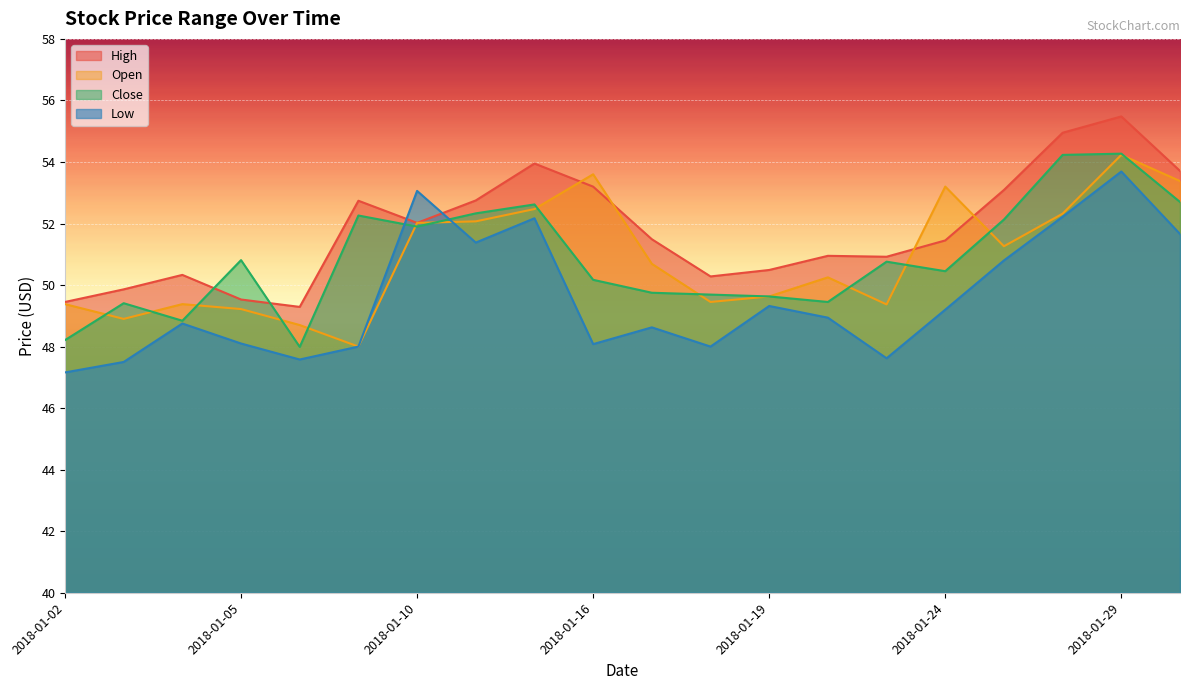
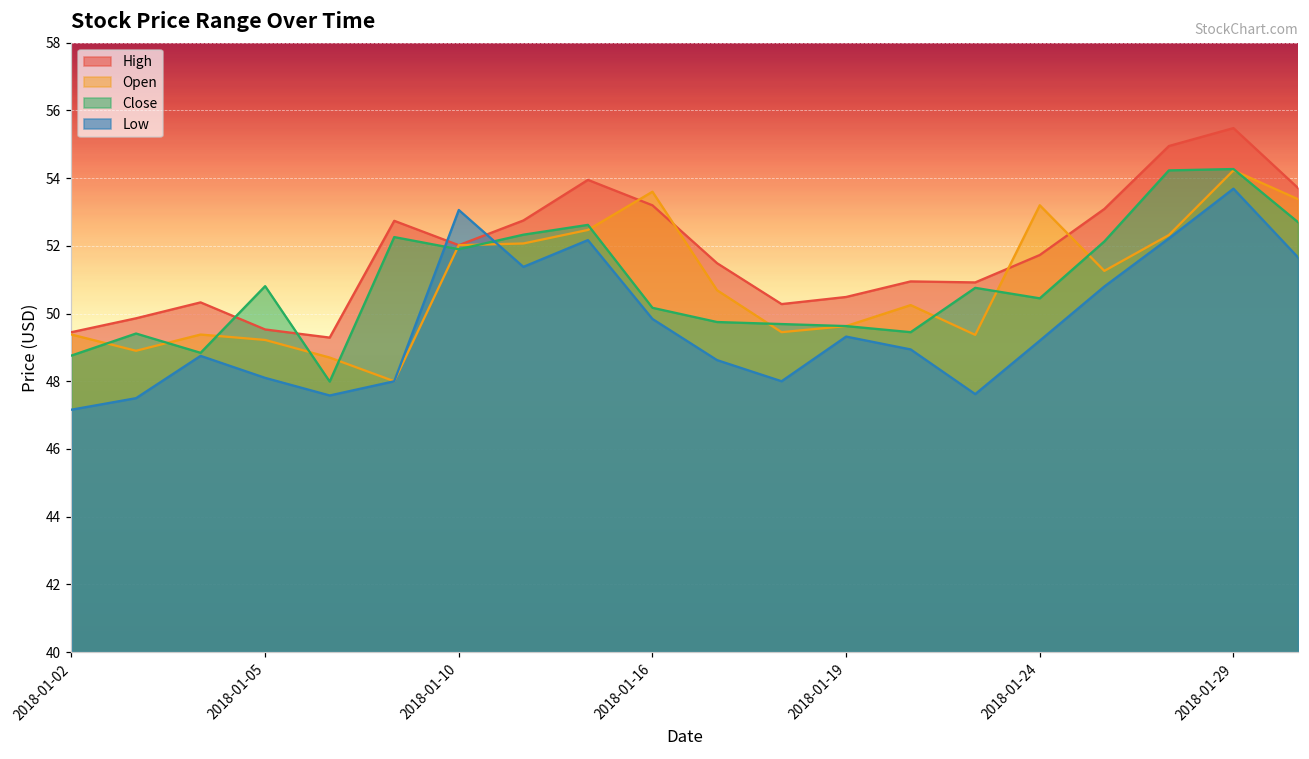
  {
    "High": {
      "2018-01-05": 49.5,
      "2018-01-16": 53.2,
      "2018-01-19": 50.5,
-     "2018-01-24": 51.5,
+     "2018-01-24": 51.7,
      "2018-01-29": 55.5
    },
    "Open": {
      "2018-01-05": 49.2,
      "2018-01-16": 53.6,
      "2018-01-24": 53.2
    },
    "Close": {
-     "2018-01-02": 48.2,
+     "2018-01-02": 48.8,
      "2018-01-05": 50.8,
      "2018-01-10": 51.9,
      "2018-01-16": 50.2,
      "2018-01-24": 50.5
    },
    "Low": {
      "2018-01-02": 47.2,
      "2018-01-05": 48.1,
      "2018-01-10": 53.1,
-     "2018-01-16": 48.1,
+     "2018-01-16": 49.8,
      "2018-01-19": 49.3,
      "2018-01-24": 49.2,
      "2018-01-29": 53.7
    }
  }
